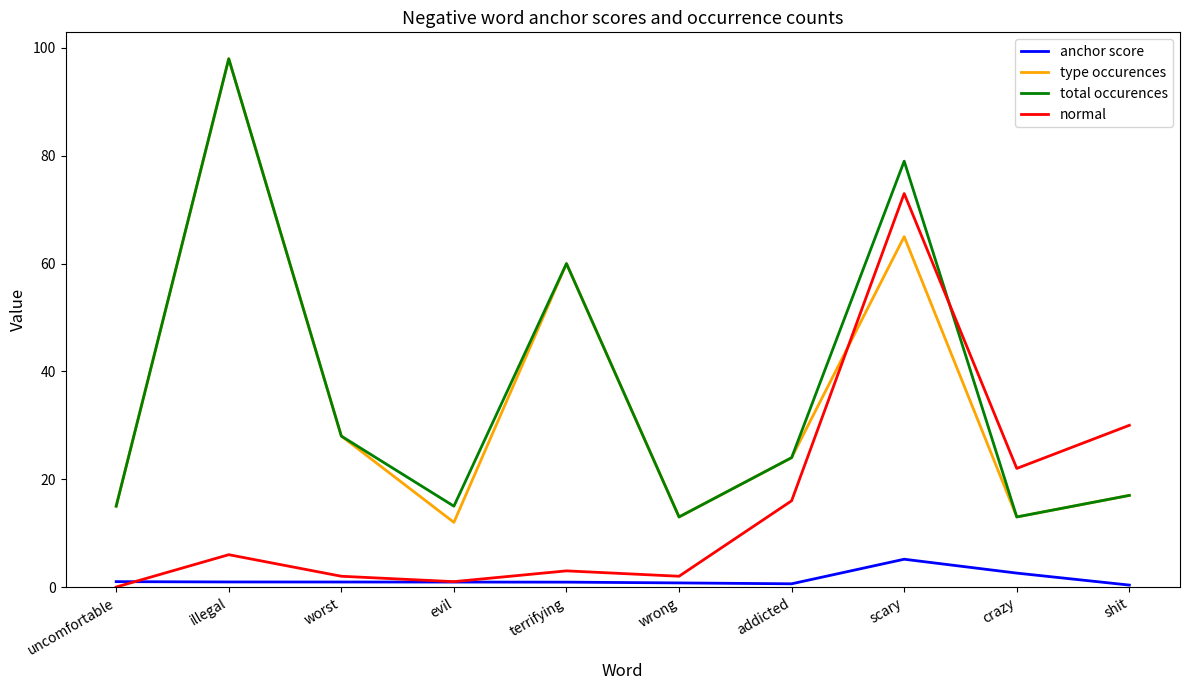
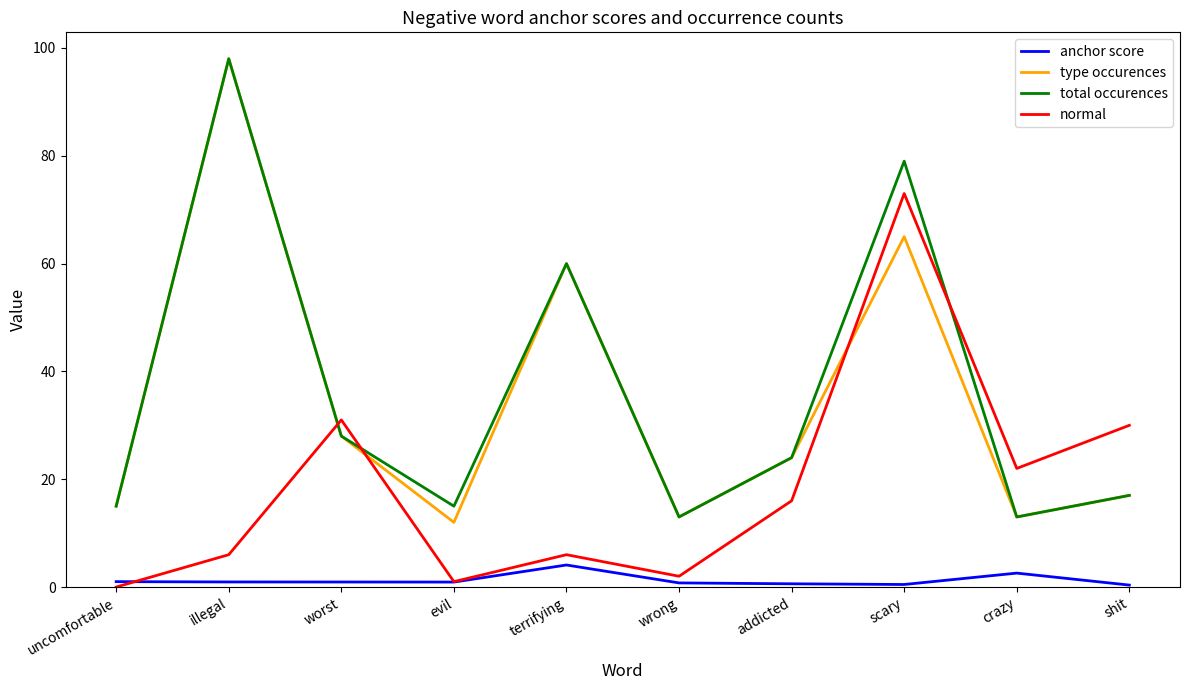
  {
    "anchor score": {
      "uncomfortable": 1,
      "illegal": 1,
      "worst": 1,
-     "terrifying": 1,
+     "terrifying": 4,
      "wrong": 1,
      "addicted": 1,
-     "scary": 5,
+     "scary": 0,
      "crazy": 3,
      "shit": 0
    },
    "type occurences": {
      "evil": 12,
      "scary": 65
    },
    "total occurences": {
      "evil": 15,
      "scary": 79
    },
    "normal": {
      "uncomfortable": 0,
      "illegal": 6,
-     "worst": 2,
-     "terrifying": 3,
+     "worst": 31,
+     "terrifying": 6,
      "wrong": 2,
      "addicted": 16,
      "scary": 73,
      "crazy": 22,
      "shit": 30
    }
  }
